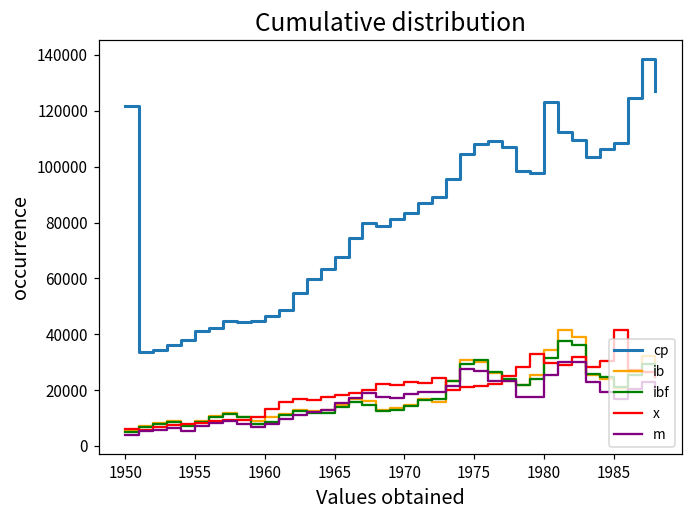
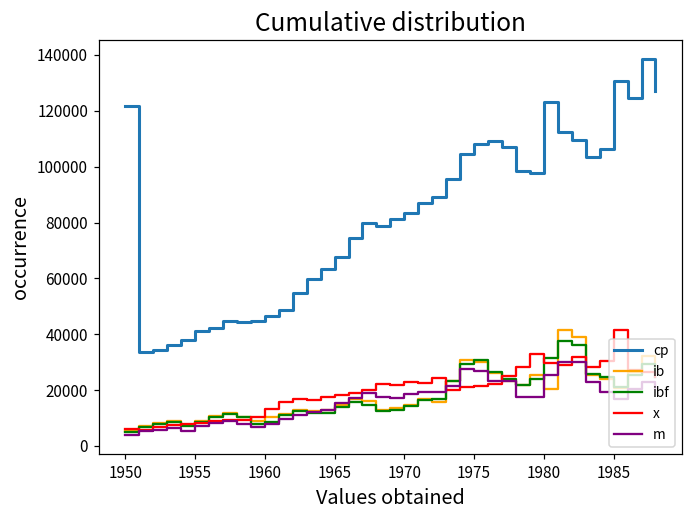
  {
    "cp": {
      "1950": 122000,
      "1955": 41000,
      "1960": 47000,
      "1965": 68000,
      "1970": 83000,
      "1975": 108000,
      "1980": 123000,
-     "1985": 108000
+     "1985": 131000
    },
    "ib": {
      "1960": 10000,
-     "1980": 34000
+     "1980": 21000
    },
    "ibf": {
      "1980": 31000
    },
    "x": {
      "1960": 13000,
      "1965": 18000,
      "1970": 23000,
      "1975": 21000,
      "1980": 30000,
      "1985": 41000
    },
    "m": {
      "1950": 4000,
      "1955": 7000,
      "1970": 18000,
      "1975": 27000,
      "1980": 25000
    }
  }
